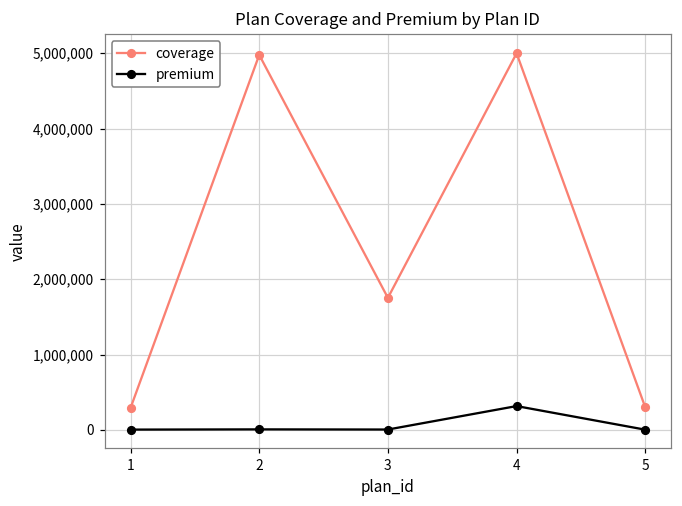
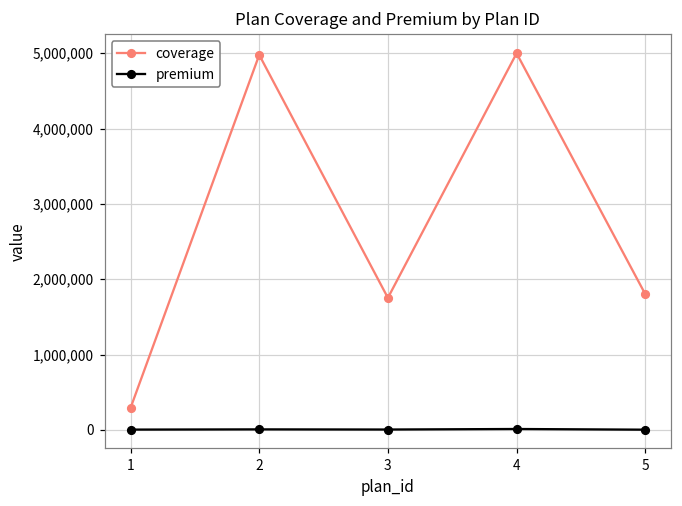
  {
    "coverage": {
      "1": "300,000",
      "2": "5,000,000",
      "3": "1,800,000",
      "4": "5,000,000",
-     "5": "300,000"
+     "5": "1,800,000"
    },
    "premium": {
      "1": "0",
      "2": "0",
      "3": "0",
-     "4": "300,000",
+     "4": "0",
      "5": "0"
    }
  }
